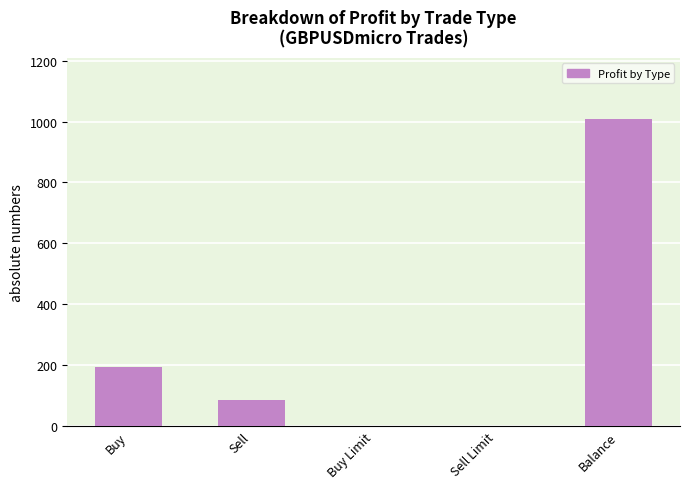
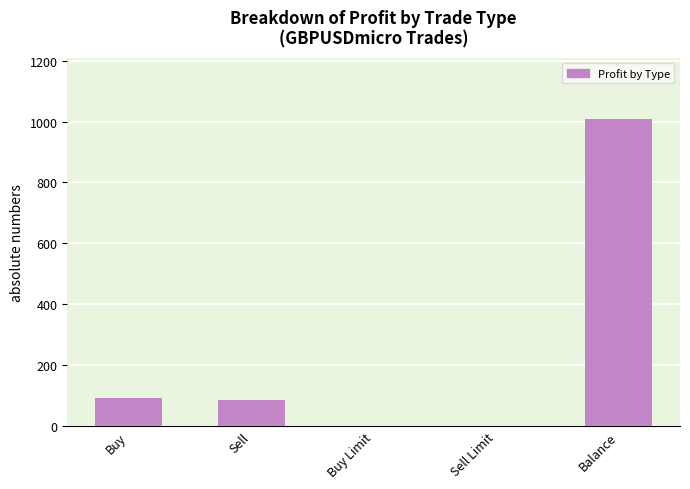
  {
-   "Buy": 200,
+   "Buy": 90,
    "Sell": 90,
    "Buy Limit": 0,
    "Sell Limit": 0,
    "Balance": 1010
  }
